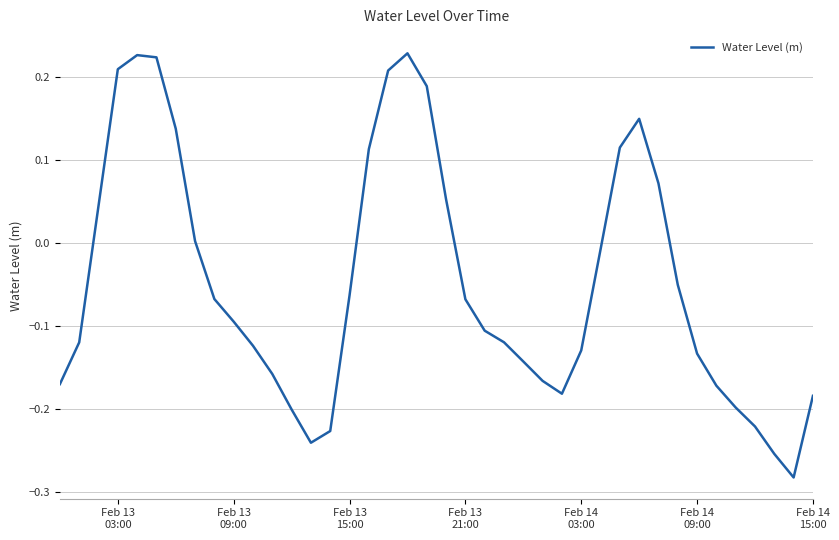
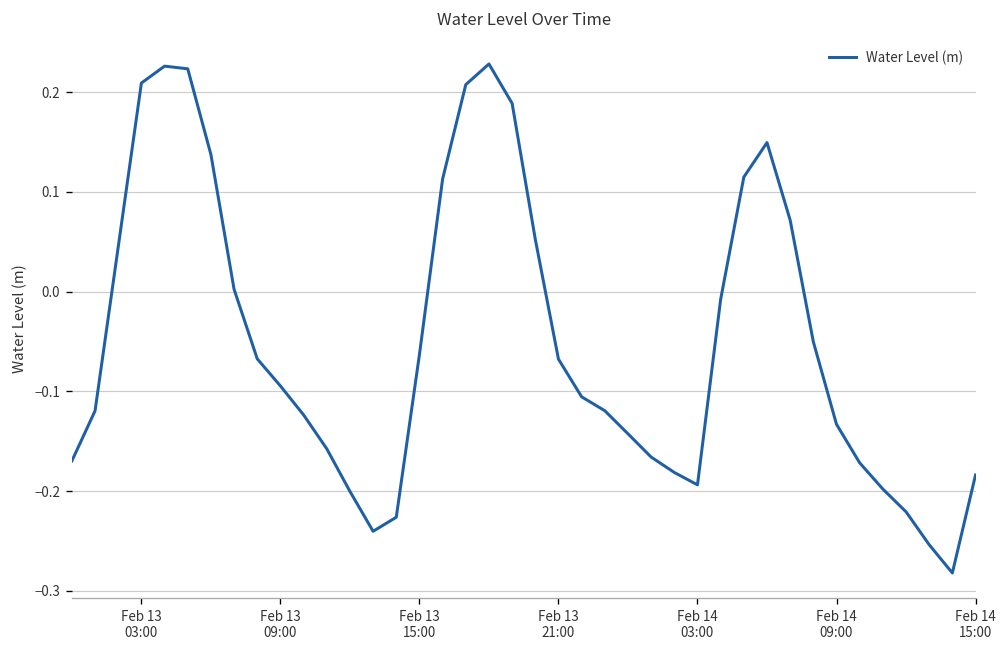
  {
    "Feb 13 03:00": 0.21,
    "Feb 13 09:00": -0.09,
    "Feb 13 15:00": -0.06,
    "Feb 13 21:00": -0.07,
-   "Feb 14 03:00": -0.13,
+   "Feb 14 03:00": -0.19,
    "Feb 14 09:00": -0.13,
    "Feb 14 15:00": -0.18
  }
